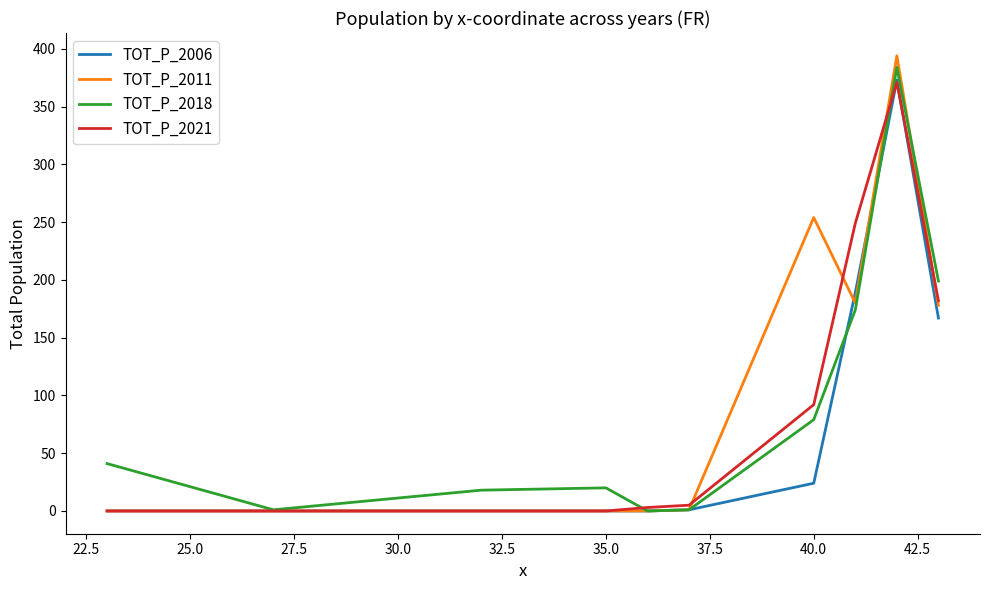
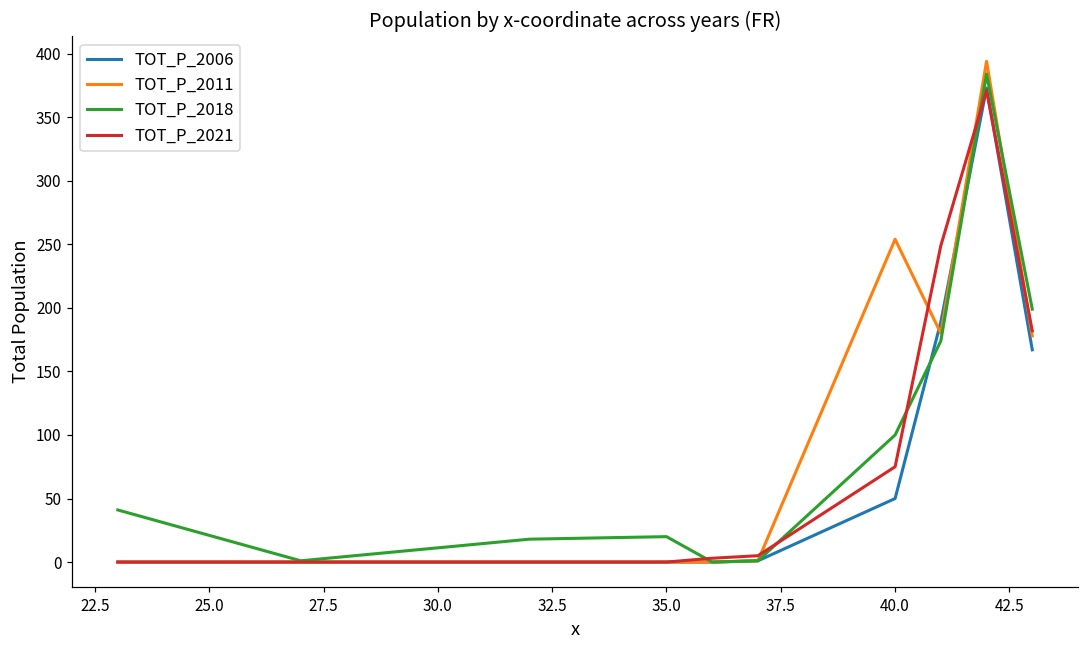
  {
    "TOT_P_2006": {
-     "40.0": 24
+     "40.0": 50
    },
    "TOT_P_2011": {
      "40.0": 254
    },
    "TOT_P_2018": {
      "35.0": 20,
-     "40.0": 79
+     "40.0": 100
    },
    "TOT_P_2021": {
-     "40.0": 92
+     "40.0": 75
    }
  }
